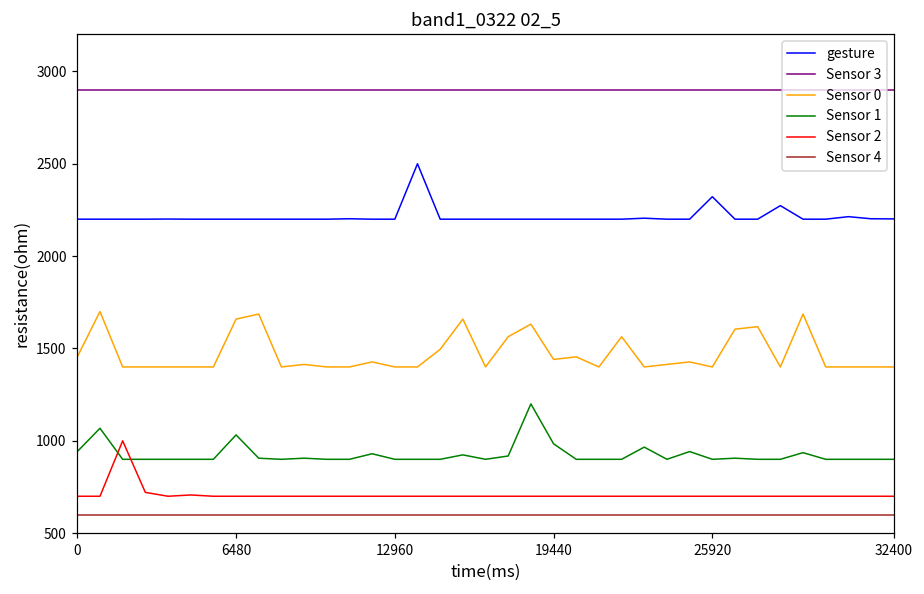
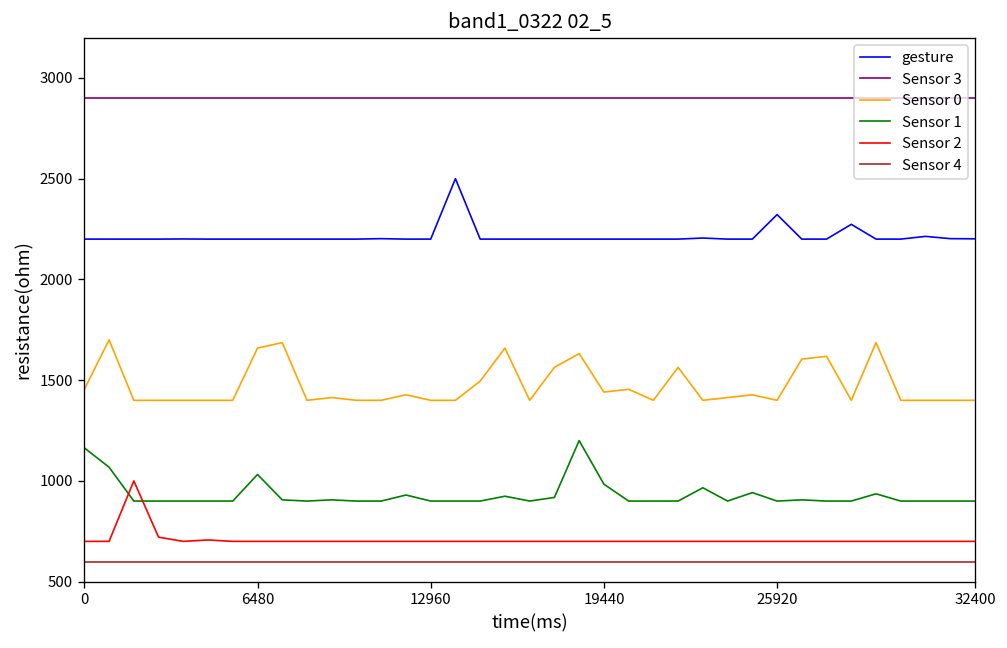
  {
    "gesture": {
      "0": 2200,
      "6480": 2200,
      "12960": 2200,
      "19440": 2200,
      "25920": 2320,
      "32400": 2200
    },
    "Sensor 3": {
      "0": 2900,
      "6480": 2900,
      "12960": 2900,
      "19440": 2900,
      "25920": 2900,
      "32400": 2900
    },
    "Sensor 0": {
      "0": 1450,
      "6480": 1660,
      "12960": 1400,
      "19440": 1440,
      "25920": 1400,
      "32400": 1400
    },
    "Sensor 1": {
-     "0": 940,
+     "0": 1160,
      "6480": 1030,
      "12960": 900,
      "19440": 980,
      "25920": 900,
      "32400": 900
    },
    "Sensor 2": {
      "0": 700,
      "6480": 700,
      "12960": 700,
      "19440": 700,
      "25920": 700,
      "32400": 700
    },
    "Sensor 4": {
      "0": 600,
      "6480": 600,
      "12960": 600,
      "19440": 600,
      "25920": 600,
      "32400": 600
    }
  }
